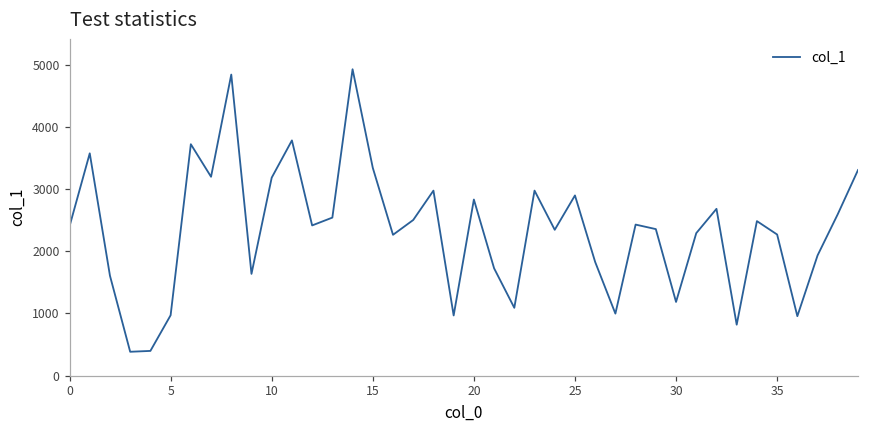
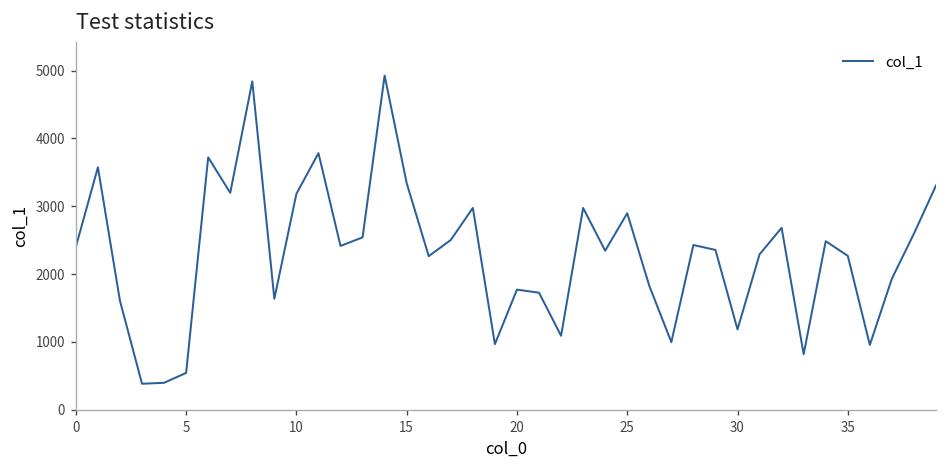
  {
    "0": 2400,
-   "5": 1000,
+   "5": 500,
    "10": 3200,
    "15": 3300,
-   "20": 2800,
+   "20": 1800,
    "25": 2900,
    "30": 1200,
    "35": 2300
  }
